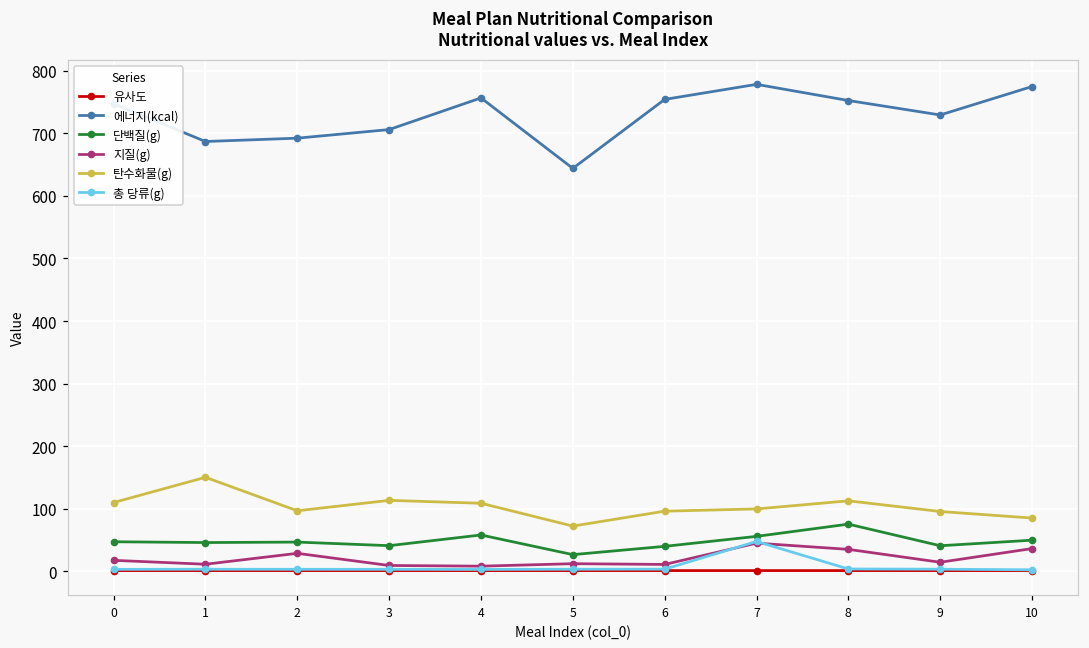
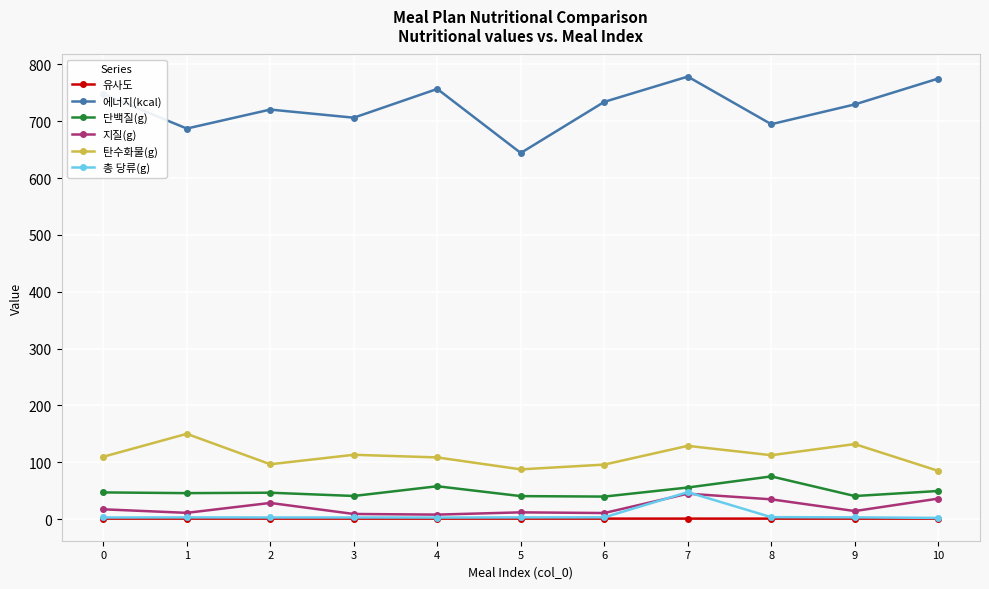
  {
    "유사도": {
      "7": 0
    },
    "에너지(kcal)": {
      "1": 690,
-     "2": 690,
+     "2": 720,
      "3": 710,
      "4": 760,
      "5": 640,
-     "6": 750,
+     "6": 730,
      "7": 780,
-     "8": 750,
+     "8": 690,
      "9": 730,
      "10": 770
    },
    "단백질(g)": {
      "0": 50,
      "1": 50,
      "2": 50,
      "3": 40,
      "4": 60,
-     "5": 30,
+     "5": 40,
      "6": 40,
      "7": 60,
      "8": 80,
      "9": 40,
      "10": 50
    },
    "지질(g)": {
      "0": 20,
      "1": 10,
      "2": 30,
      "3": 10,
      "4": 10,
      "5": 10,
      "6": 10,
      "8": 30,
      "9": 10,
      "10": 40
    },
    "탄수화물(g)": {
      "0": 110,
      "1": 150,
      "2": 100,
      "3": 110,
      "4": 110,
-     "5": 70,
+     "5": 90,
      "6": 100,
-     "7": 100,
+     "7": 130,
      "8": 110,
-     "9": 100,
+     "9": 130,
      "10": 80
    }
  }
